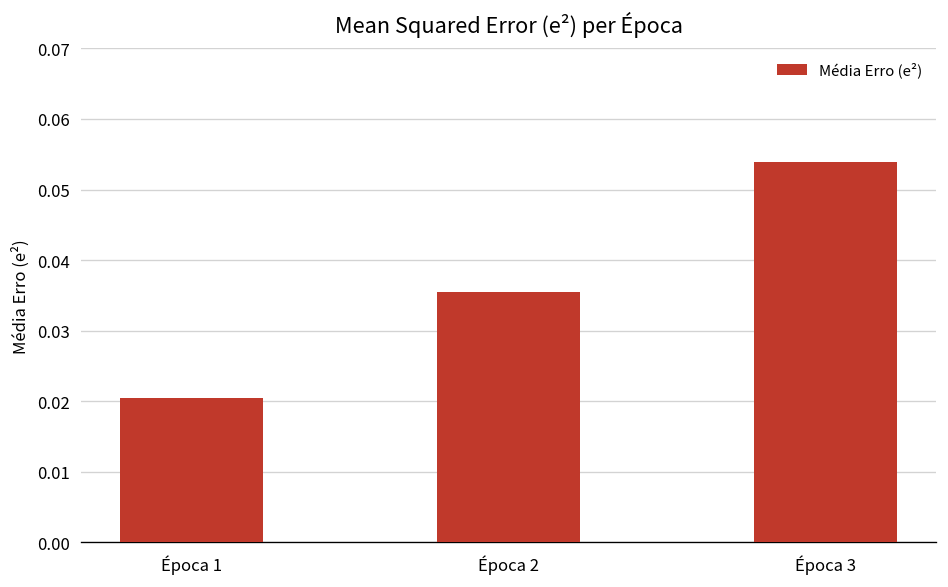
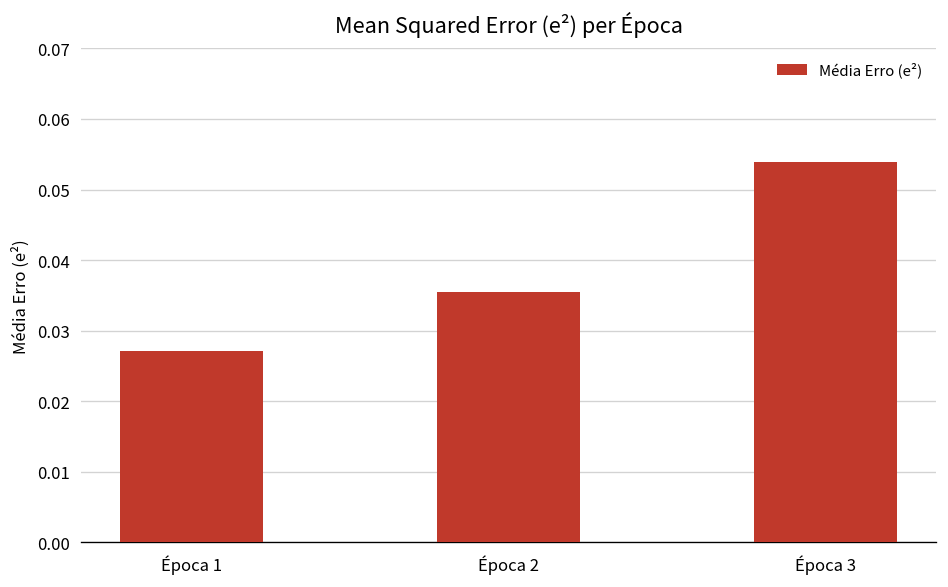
  {
-   "Época 1": 0.021,
+   "Época 1": 0.027,
    "Época 2": 0.036,
    "Época 3": 0.054
  }
